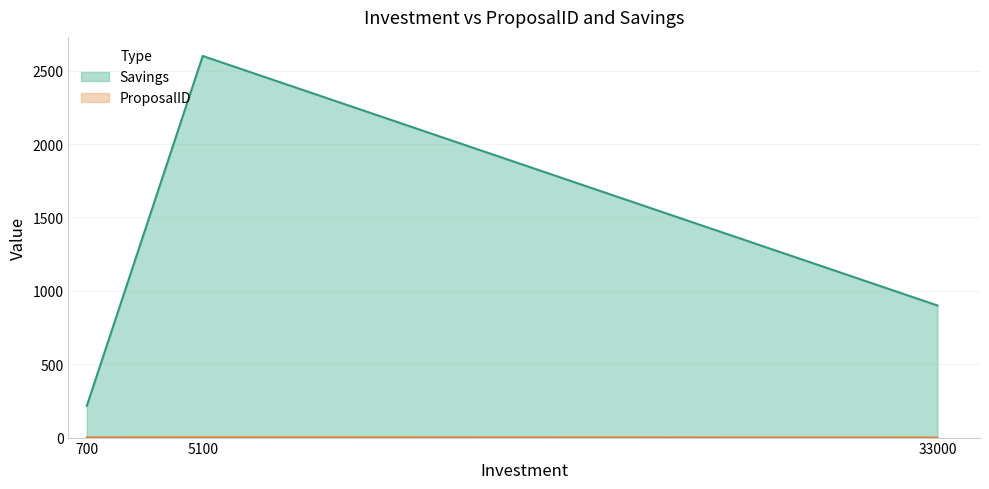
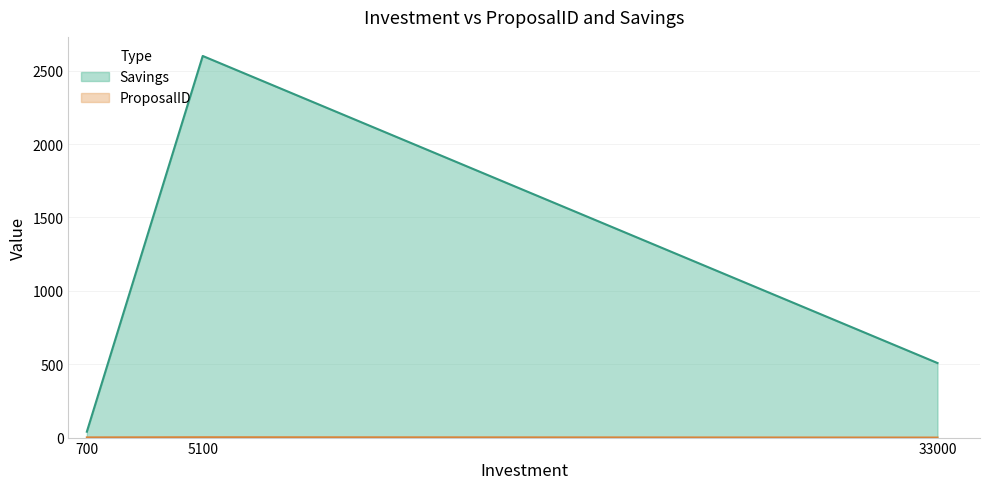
  {
    "Savings": {
-     "700": 220,
+     "700": 40,
      "5100": 2600,
-     "33000": 900
+     "33000": 510
    },
    "ProposalID": {
      "700": 0,
      "5100": 0,
      "33000": 0
    }
  }
